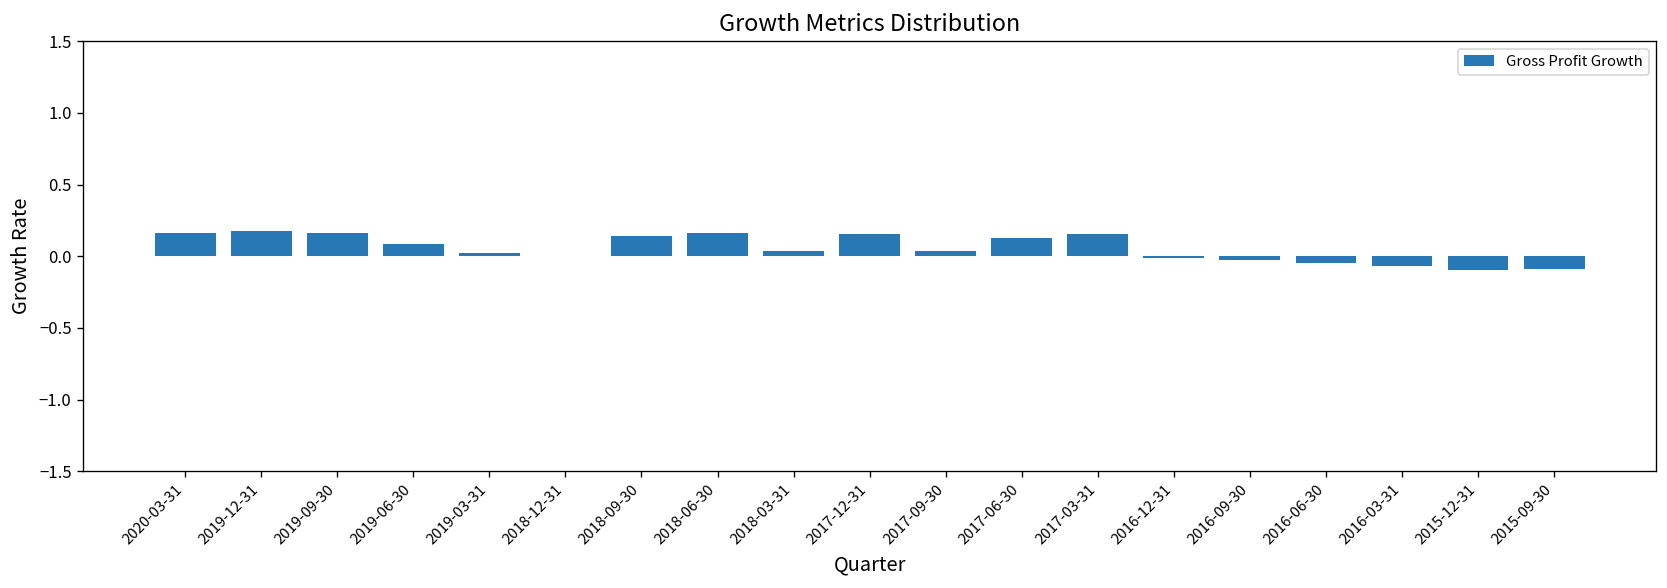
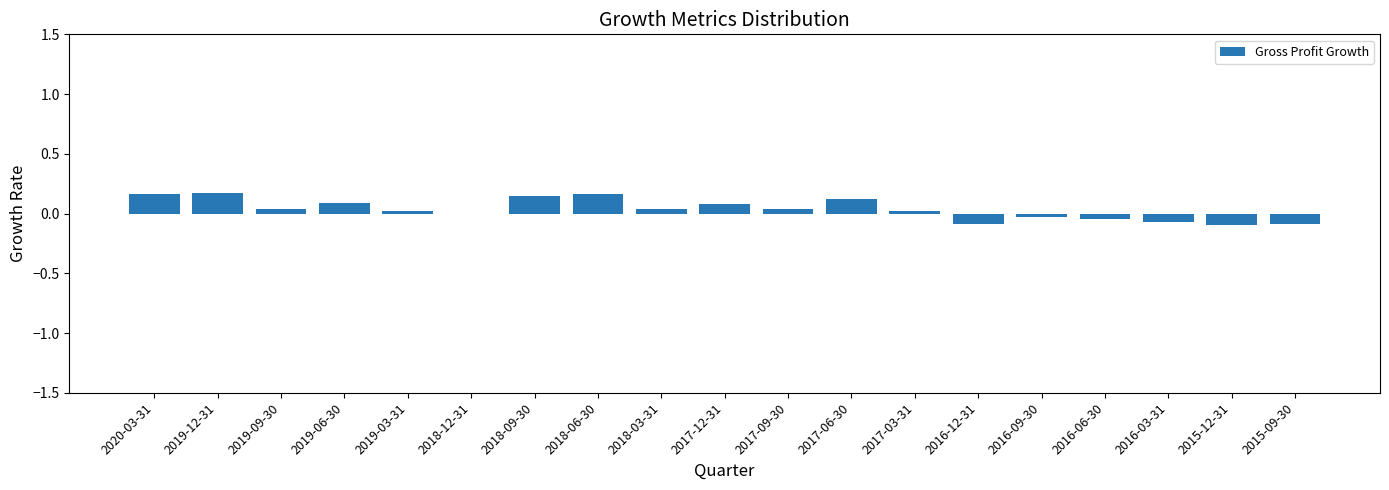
  {
    "2020-03-31": 0.16,
    "2019-12-31": 0.18,
-   "2019-09-30": 0.16,
+   "2019-09-30": 0.04,
    "2019-06-30": 0.09,
    "2018-09-30": 0.14,
    "2018-06-30": 0.17,
    "2018-03-31": 0.04,
-   "2017-12-31": 0.16,
+   "2017-12-31": 0.08,
    "2017-09-30": 0.04,
    "2017-06-30": 0.12,
-   "2017-03-31": 0.16,
-   "2016-12-31": -0.02,
+   "2017-03-31": 0.02,
+   "2016-12-31": -0.09,
    "2016-09-30": -0.03,
    "2016-06-30": -0.05,
    "2016-03-31": -0.07,
    "2015-12-31": -0.10,
    "2015-09-30": -0.09
  }
